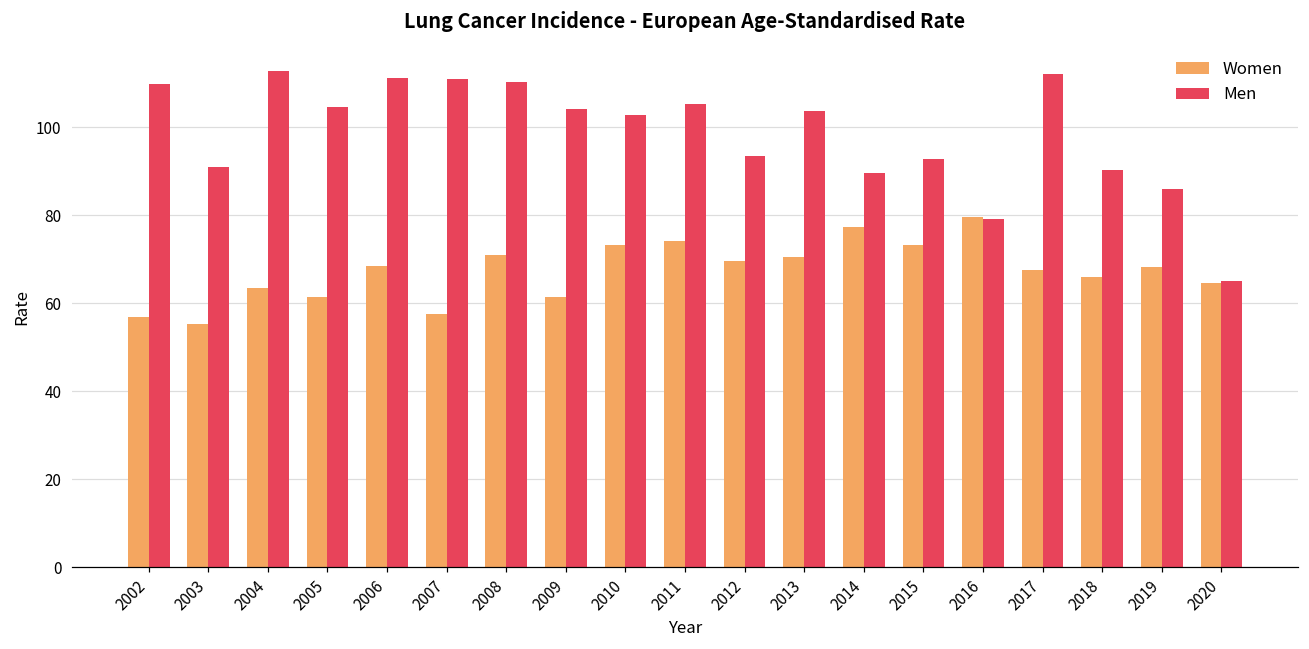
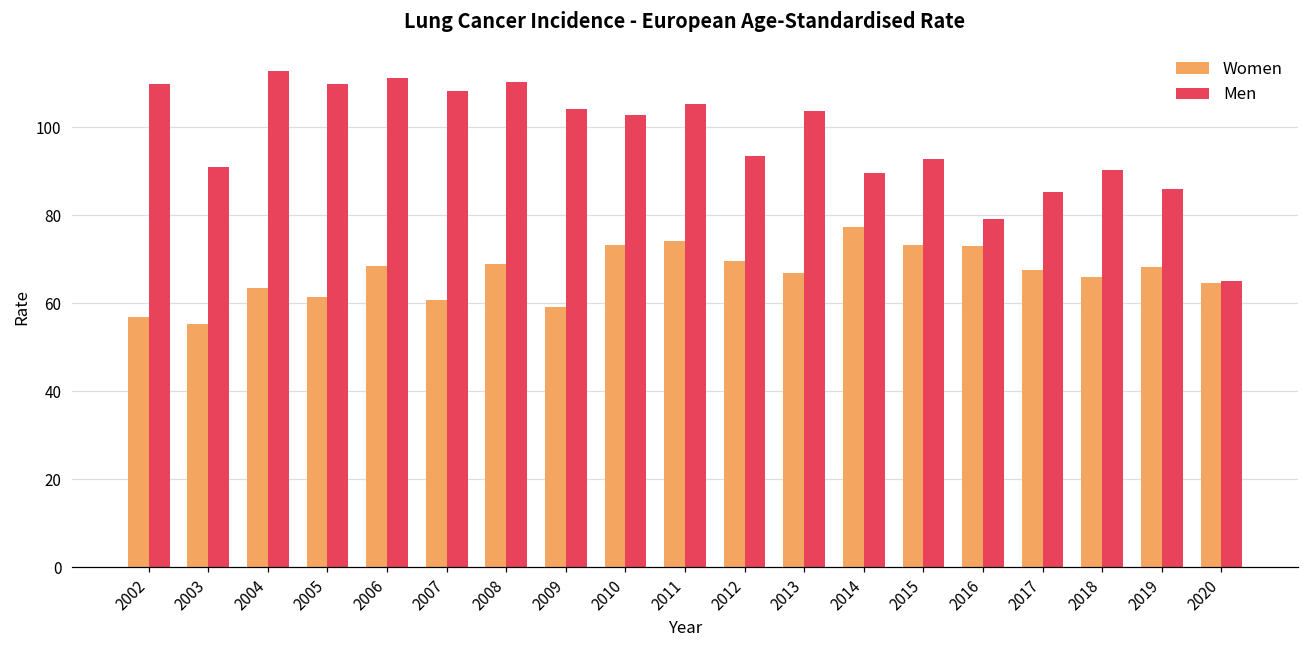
  {
    "Women": {
      "2002": 57,
      "2003": 55,
      "2004": 64,
      "2005": 62,
      "2006": 68,
-     "2007": 58,
-     "2008": 71,
-     "2009": 62,
+     "2007": 61,
+     "2008": 69,
+     "2009": 59,
      "2010": 73,
      "2011": 74,
      "2012": 70,
-     "2013": 71,
+     "2013": 67,
      "2014": 77,
      "2015": 73,
-     "2016": 80,
+     "2016": 73,
      "2017": 68,
      "2018": 66,
      "2019": 68,
      "2020": 65
    },
    "Men": {
      "2002": 110,
      "2003": 91,
      "2004": 113,
-     "2005": 105,
+     "2005": 110,
      "2006": 111,
-     "2007": 111,
+     "2007": 108,
      "2008": 110,
      "2009": 104,
      "2010": 103,
      "2011": 105,
      "2012": 93,
      "2013": 104,
      "2014": 90,
      "2015": 93,
      "2016": 79,
-     "2017": 112,
+     "2017": 85,
      "2018": 90,
      "2019": 86,
      "2020": 65
    }
  }
